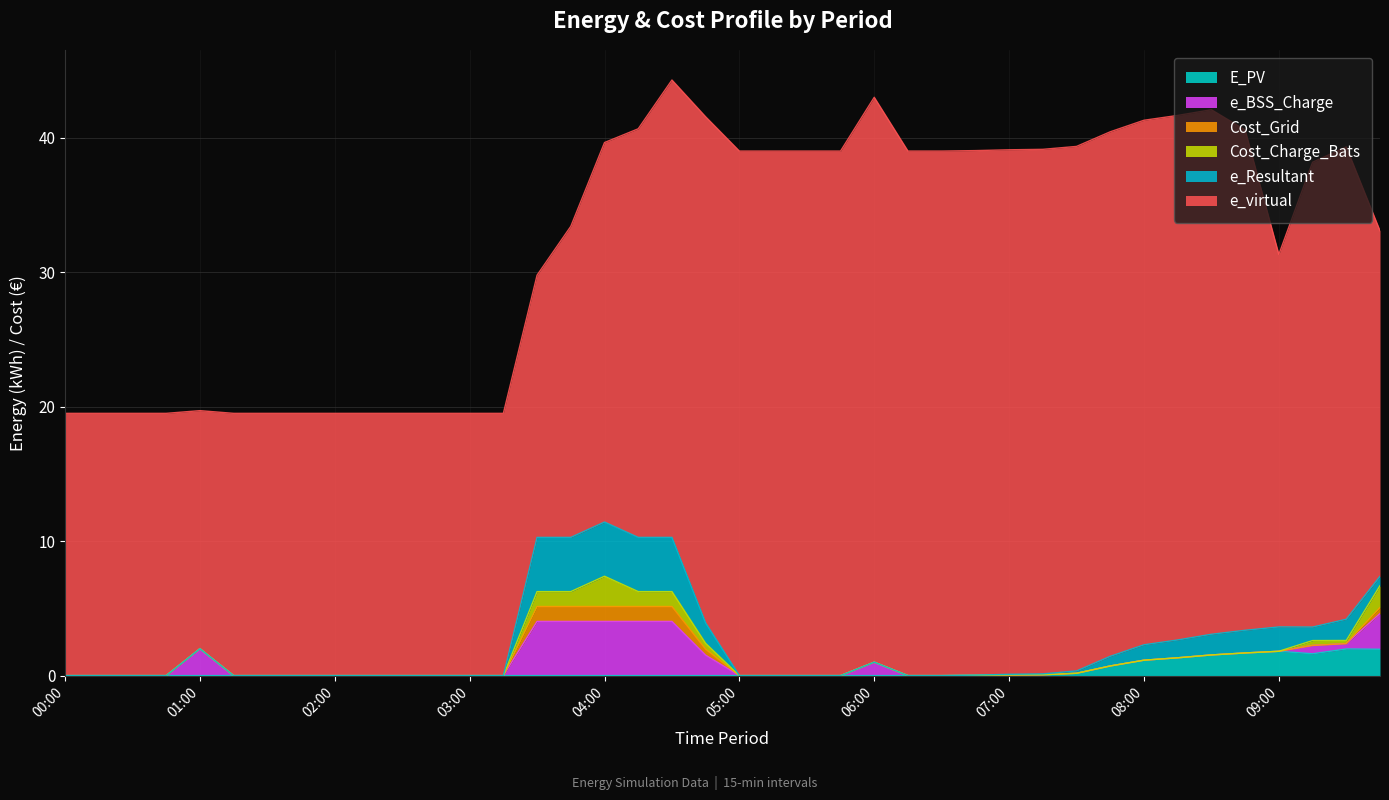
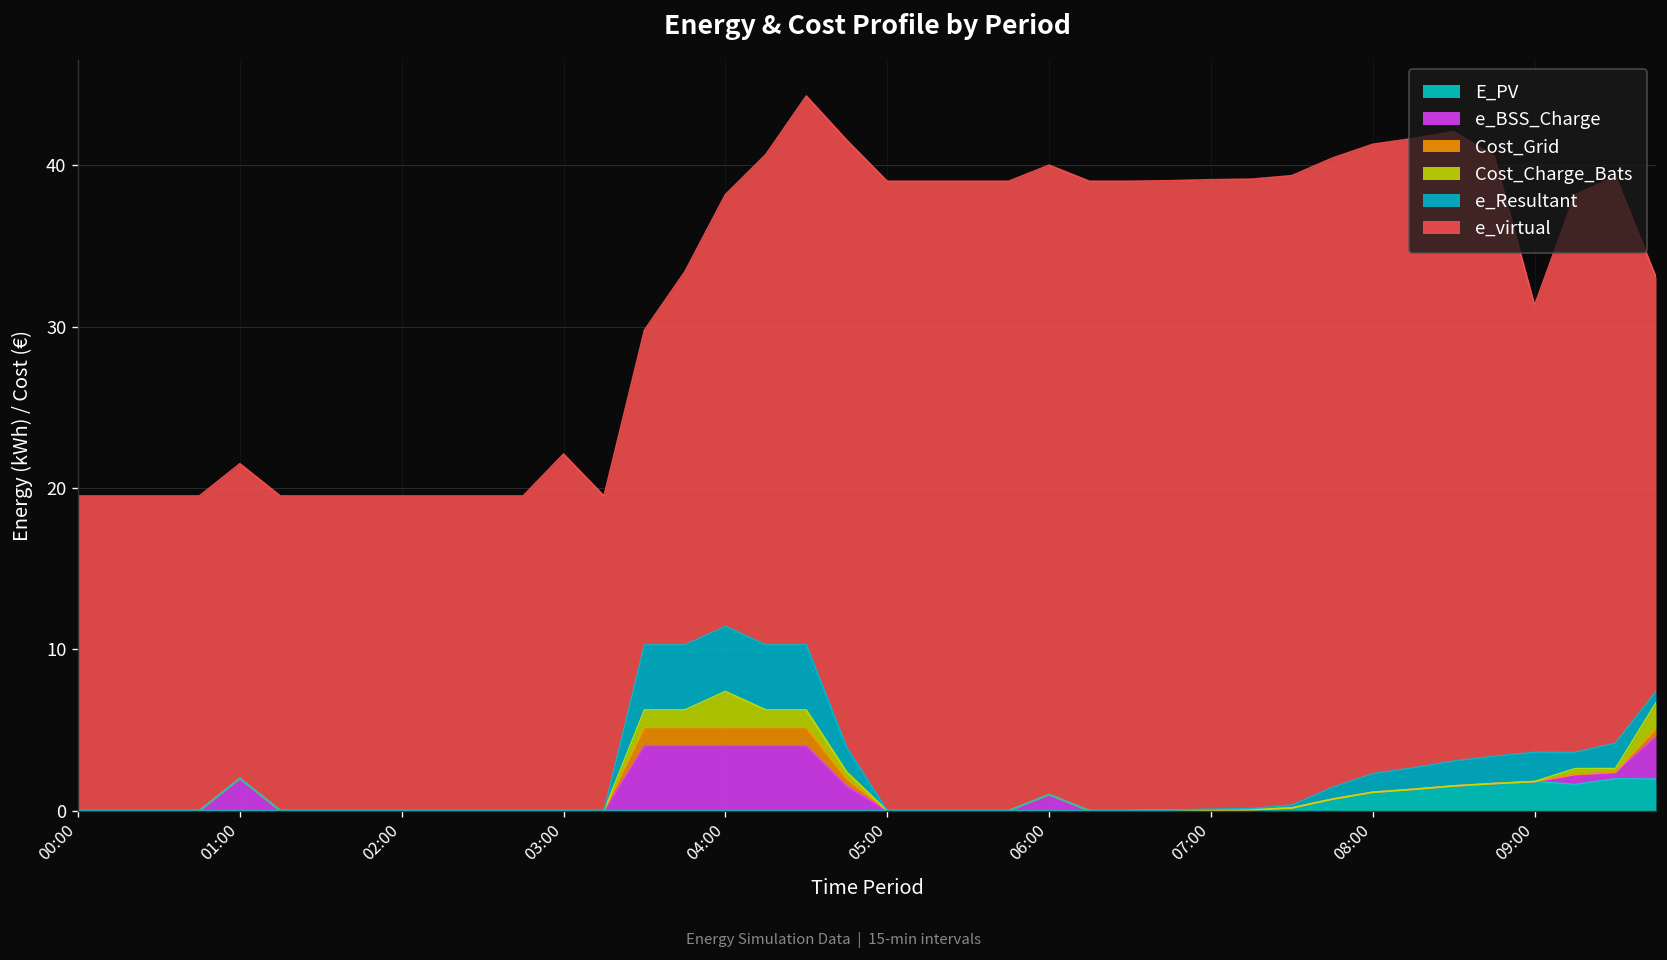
  {
    "e_BSS_Charge": {
      "04:00": 4.0
    },
    "Cost_Grid": {
      "04:00": 1.1
    },
    "Cost_Charge_Bats": {
      "04:00": 2.3
    },
    "e_virtual": {
      "00:00": 19.5,
-     "01:00": 17.7,
+     "01:00": 19.5,
      "02:00": 19.5,
-     "03:00": 19.5,
-     "04:00": 28.2,
+     "03:00": 22.1,
+     "04:00": 26.8,
      "05:00": 39.0,
-     "06:00": 42,
+     "06:00": 39,
      "07:00": 39.0,
      "08:00": 39.0,
      "09:00": 27.7
    }
  }
